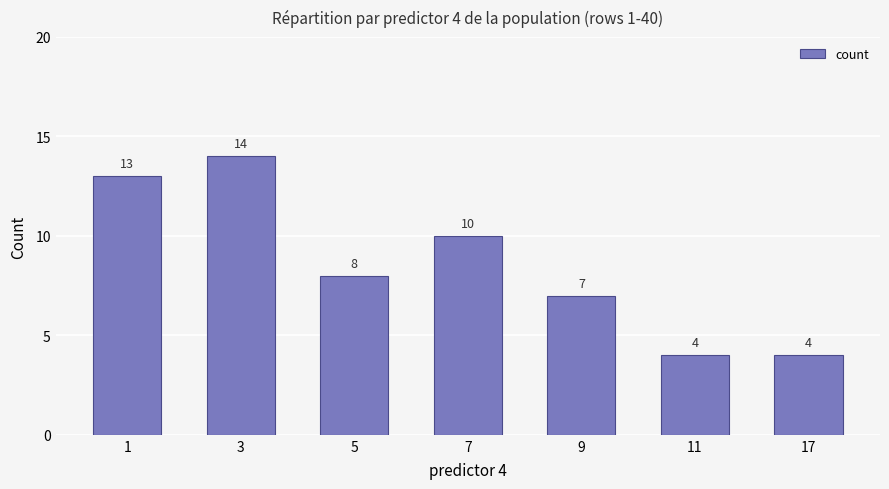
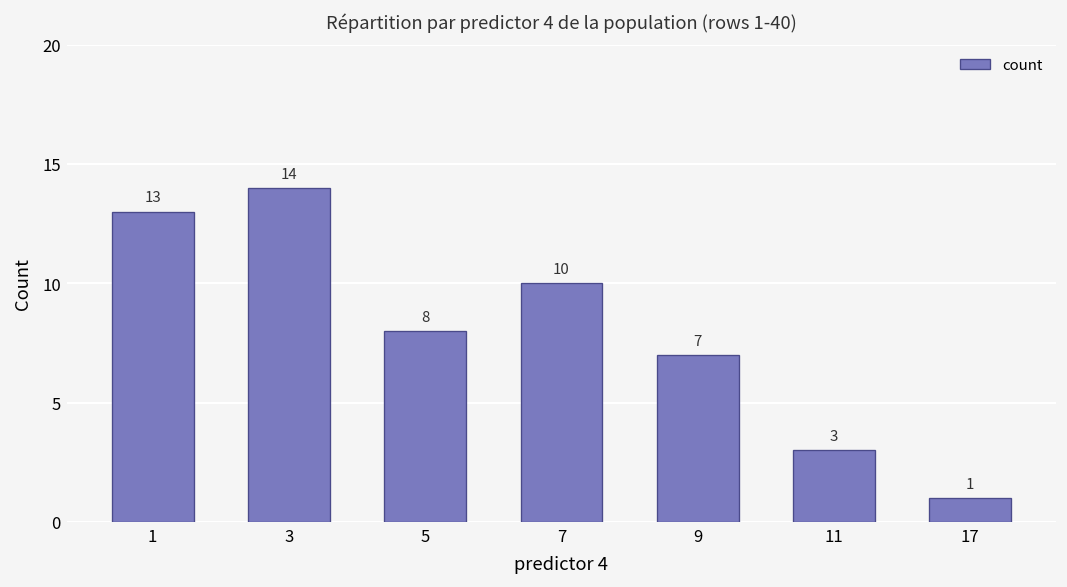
  {
    "1": 13,
    "3": 14,
    "5": 8,
    "7": 10,
    "9": 7,
-   "11": 4,
-   "17": 4
+   "11": 3,
+   "17": 1
  }
